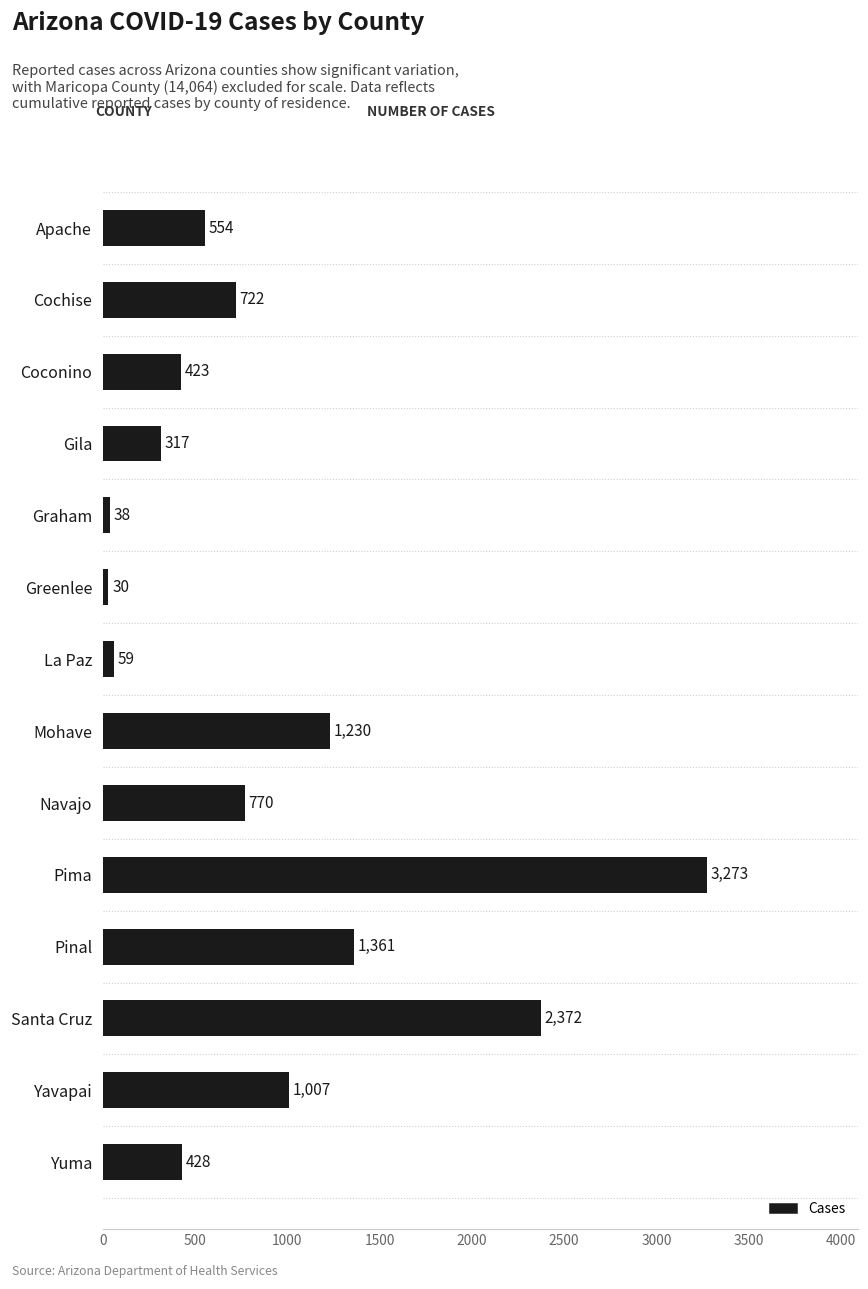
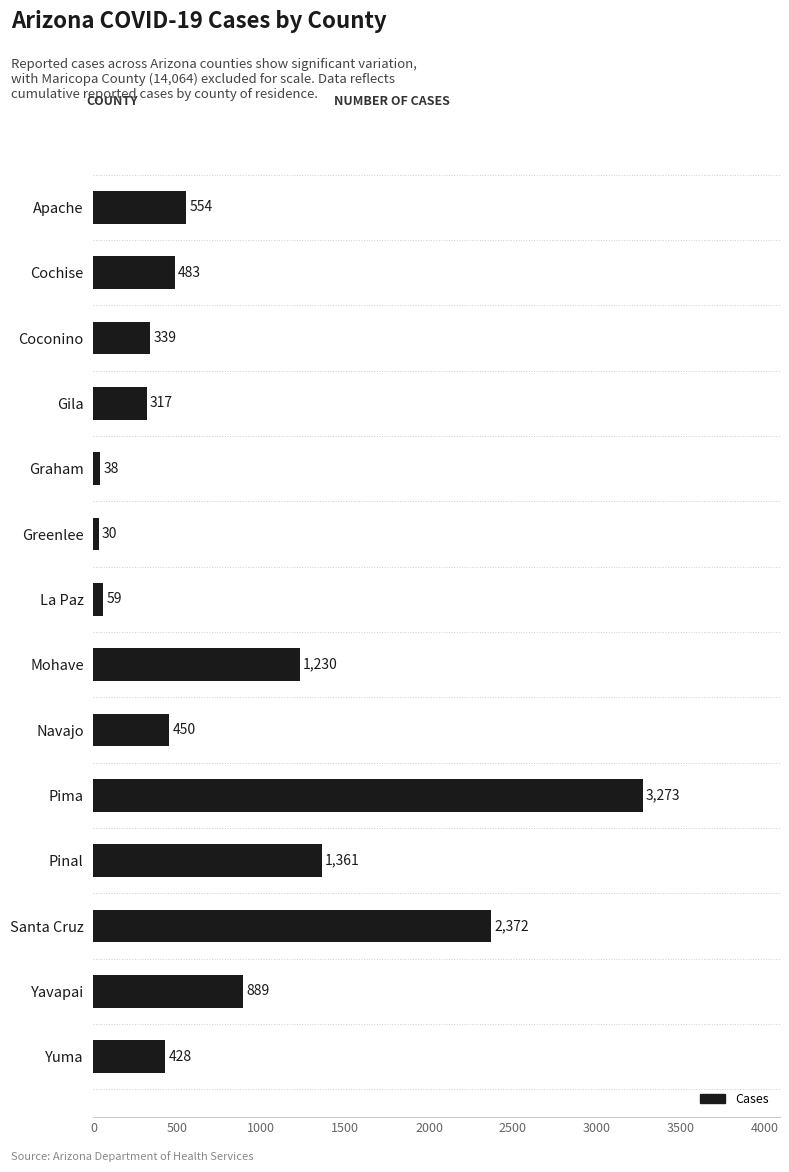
  {
    "Apache": "554",
-   "Cochise": "722",
-   "Coconino": "423",
+   "Cochise": "483",
+   "Coconino": "339",
    "Gila": "317",
    "Graham": "38",
    "Greenlee": "30",
    "La Paz": "59",
    "Mohave": "1,230",
-   "Navajo": "770",
+   "Navajo": "450",
    "Pima": "3,273",
    "Pinal": "1,361",
    "Santa Cruz": "2,372",
-   "Yavapai": "1,007",
+   "Yavapai": "889",
    "Yuma": "428"
  }
